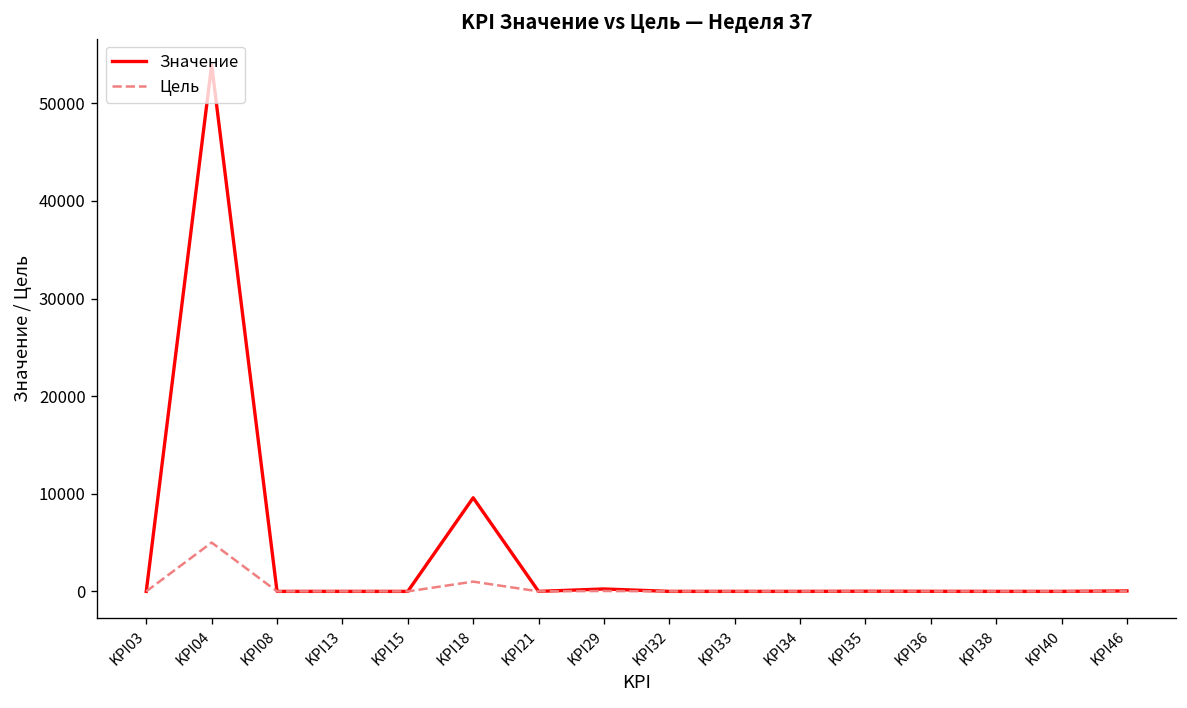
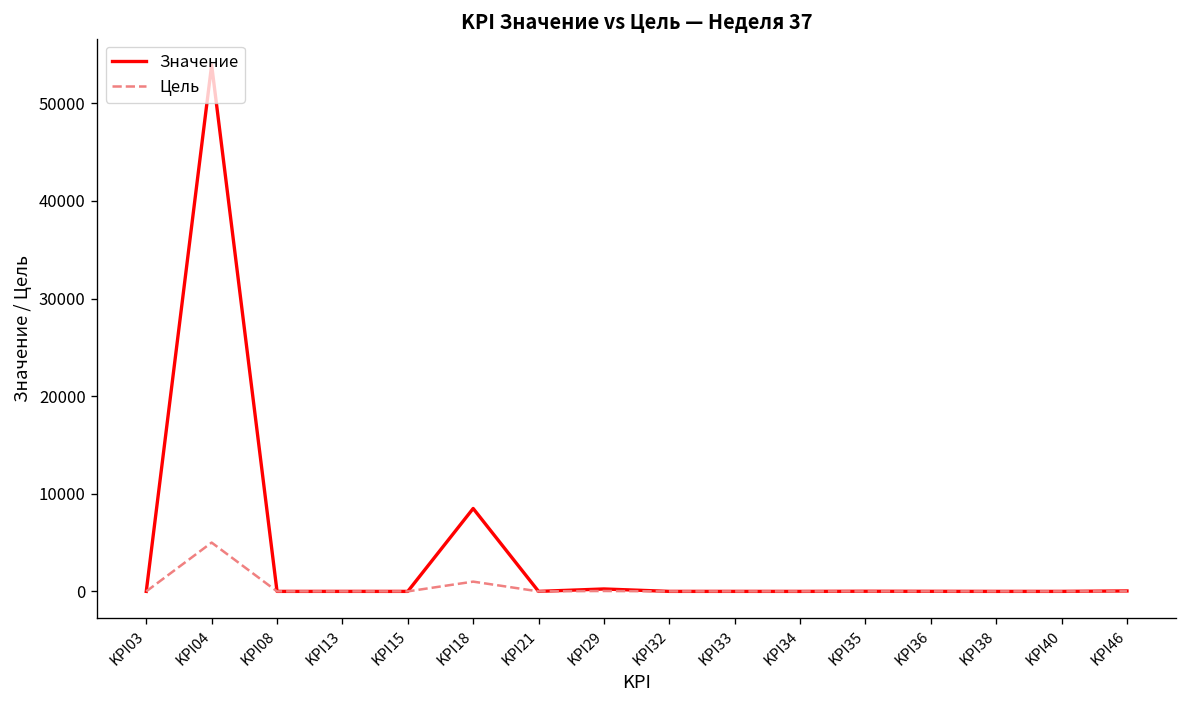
  {
    "Значение": {
-     "KPI18": 10000
+     "KPI18": 8000
    },
    "Цель": {
      "KPI04": 5000,
      "KPI18": 1000
    }
  }
